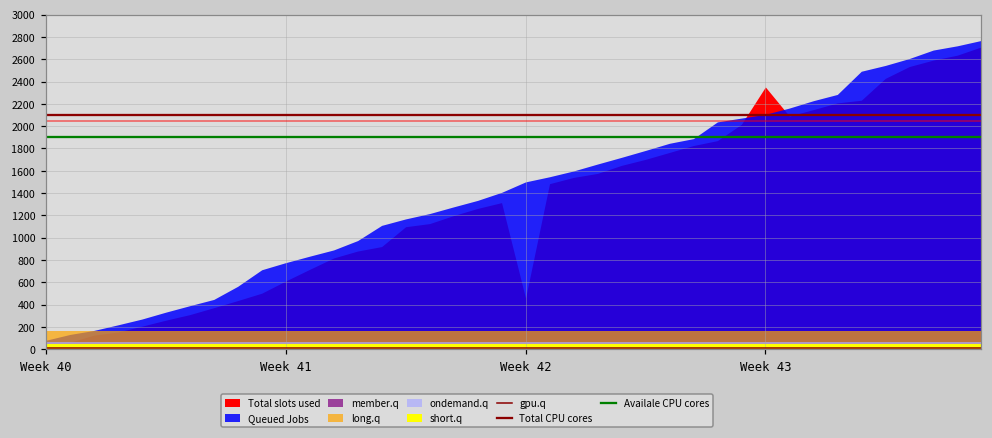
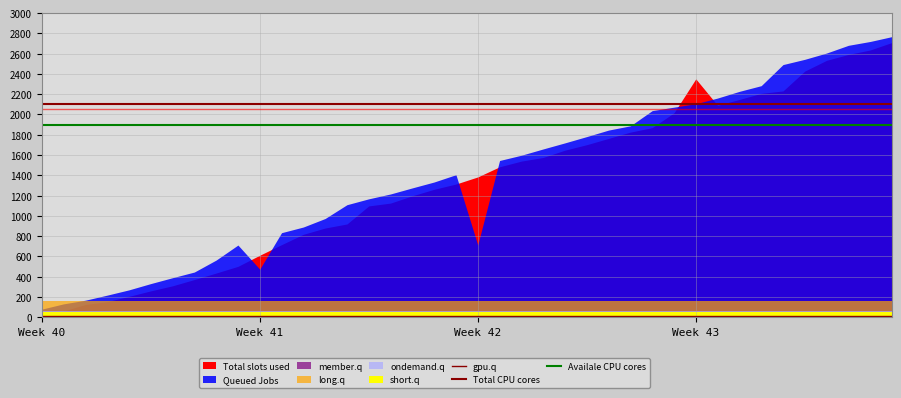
  {
    "Total slots used": {
      "Week 41": 610,
-     "Week 42": 460,
+     "Week 42": 1380,
      "Week 43": 2350
    },
    "Queued Jobs": {
-     "Week 41": 780,
-     "Week 42": 1500
+     "Week 41": 470,
+     "Week 42": 710
    },
    "Availale CPU cores": {
      "Week 40": 1900,
      "Week 41": 1900,
      "Week 42": 1900,
      "Week 43": 1900
    },
    "long.q": {
      "Week 40": 160,
      "Week 41": 160,
      "Week 42": 160,
      "Week 43": 160
    }
  }
